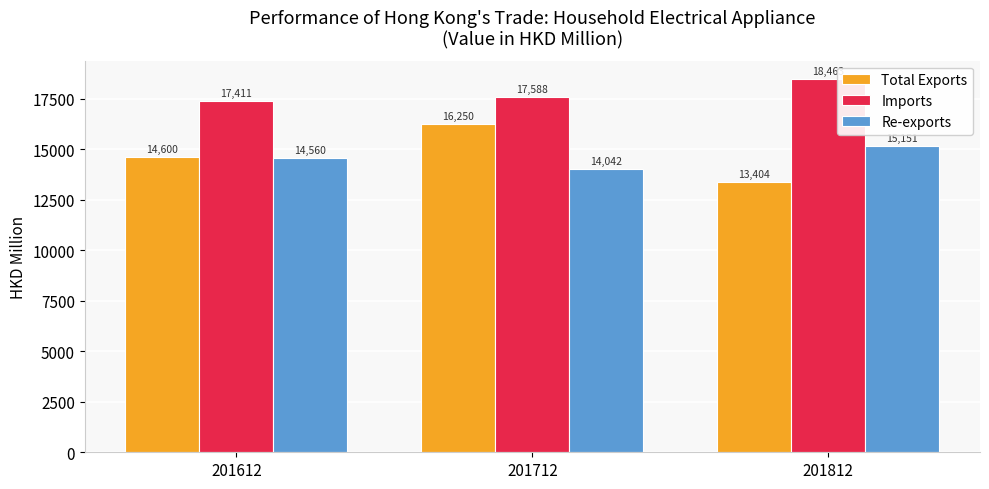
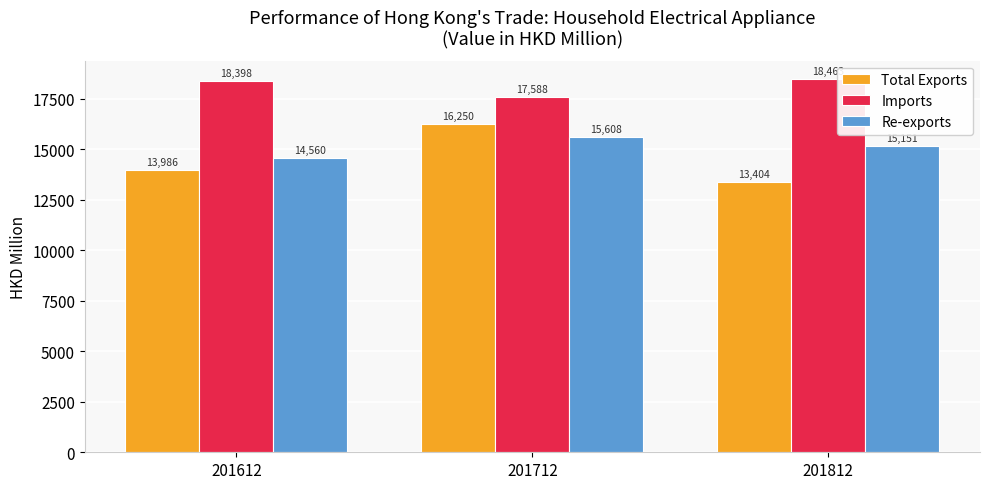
  {
    "Total Exports": {
-     "201612": "14,600",
+     "201612": "13,986",
      "201712": "16,250",
      "201812": "13,404"
    },
    "Imports": {
-     "201612": "17,411",
+     "201612": "18,398",
      "201712": "17,588"
    },
    "Re-exports": {
      "201612": "14,560",
-     "201712": "14,042"
+     "201712": "15,608"
    }
  }
